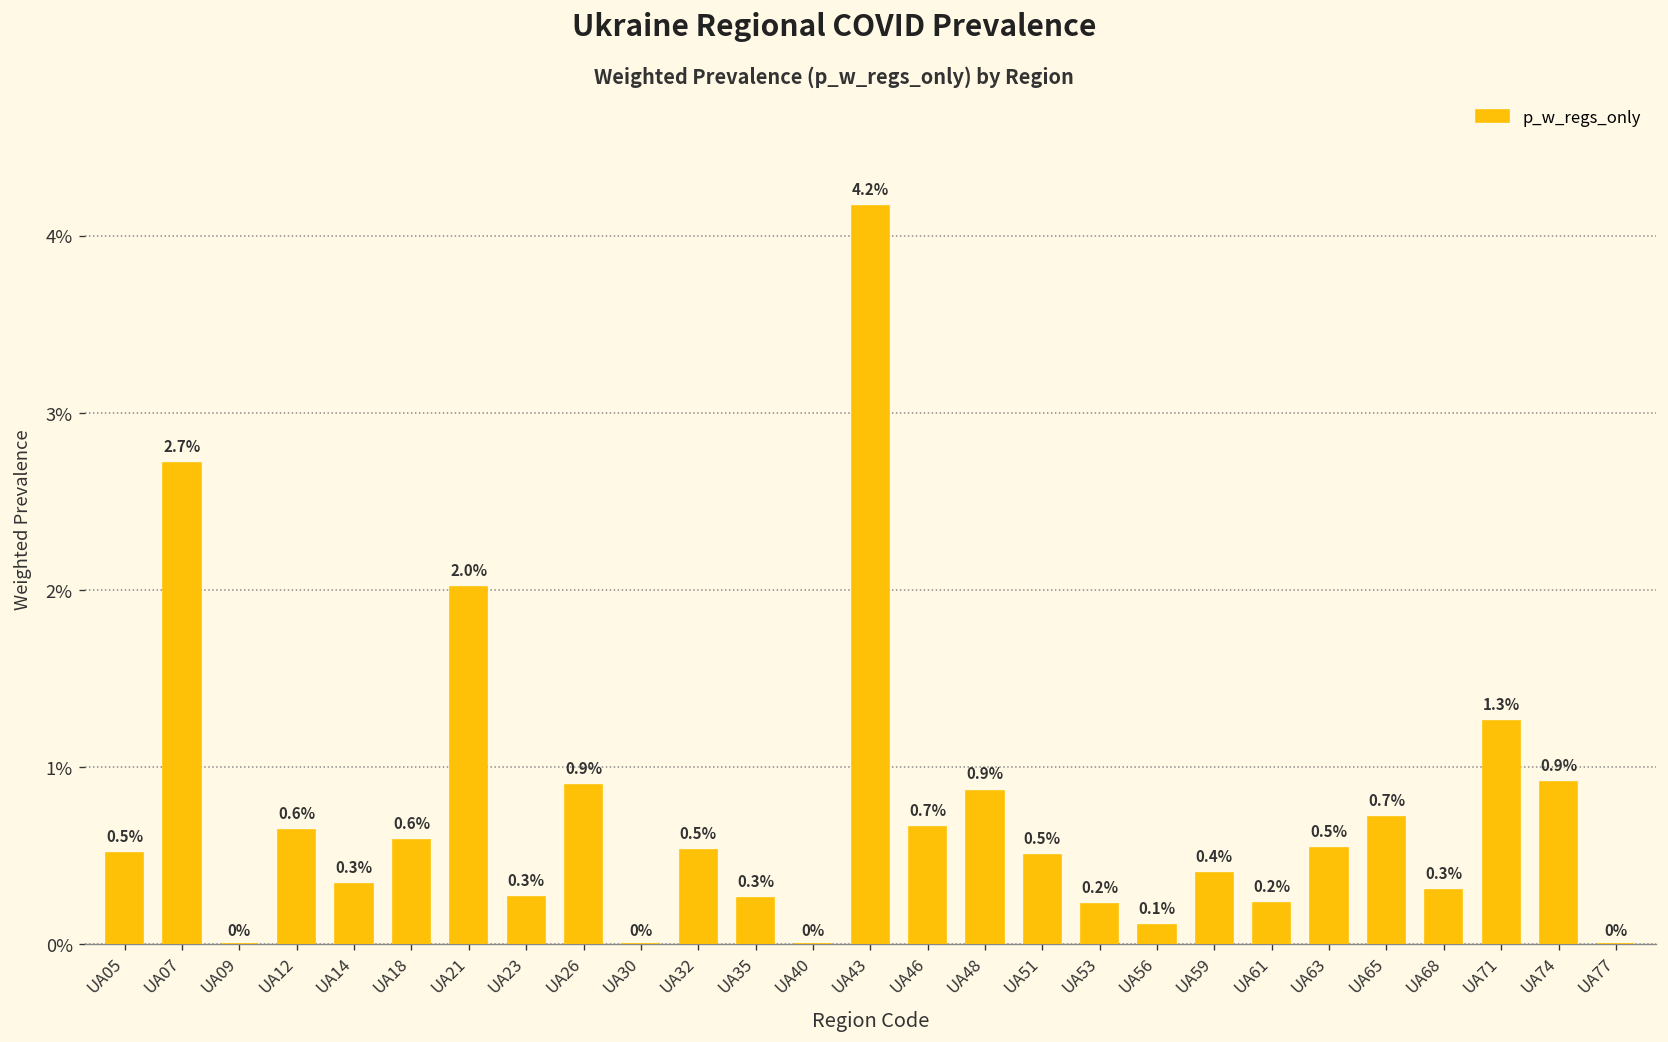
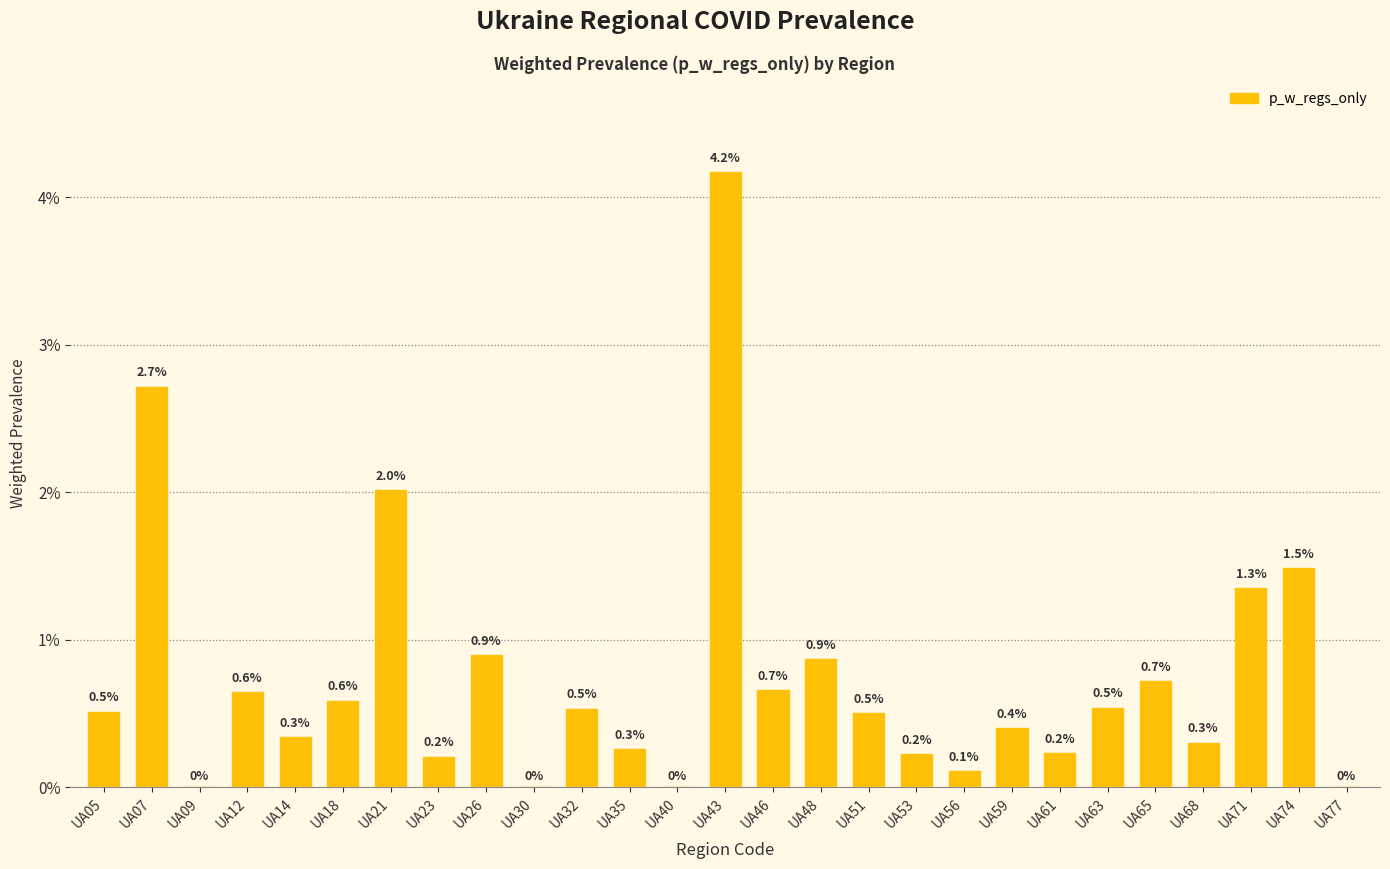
  {
    "UA05": "0.5%",
    "UA07": "2.7%",
    "UA09": "0%",
    "UA12": "0.6%",
    "UA14": "0.3%",
    "UA18": "0.6%",
    "UA21": "2.0%",
-   "UA23": "0.3%",
+   "UA23": "0.2%",
    "UA26": "0.9%",
    "UA30": "0%",
    "UA32": "0.5%",
    "UA35": "0.3%",
    "UA40": "0%",
    "UA43": "4.2%",
    "UA46": "0.7%",
    "UA48": "0.9%",
    "UA51": "0.5%",
    "UA53": "0.2%",
    "UA56": "0.1%",
    "UA59": "0.4%",
    "UA61": "0.2%",
    "UA63": "0.5%",
    "UA65": "0.7%",
    "UA68": "0.3%",
-   "UA71": "1.26%",
-   "UA74": "0.9%",
+   "UA71": "1.35%",
+   "UA74": "1.5%",
    "UA77": "0%"
  }
